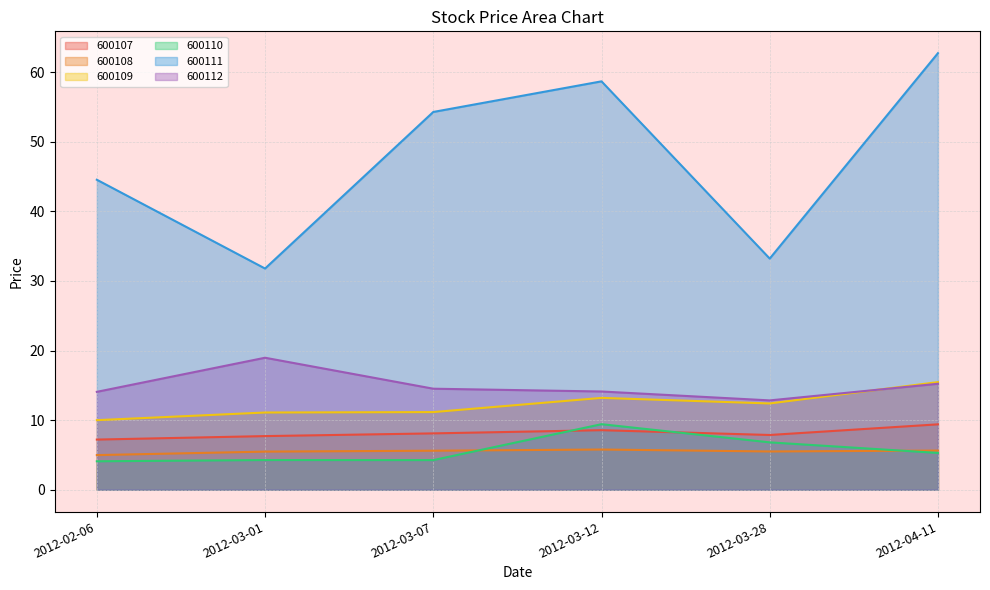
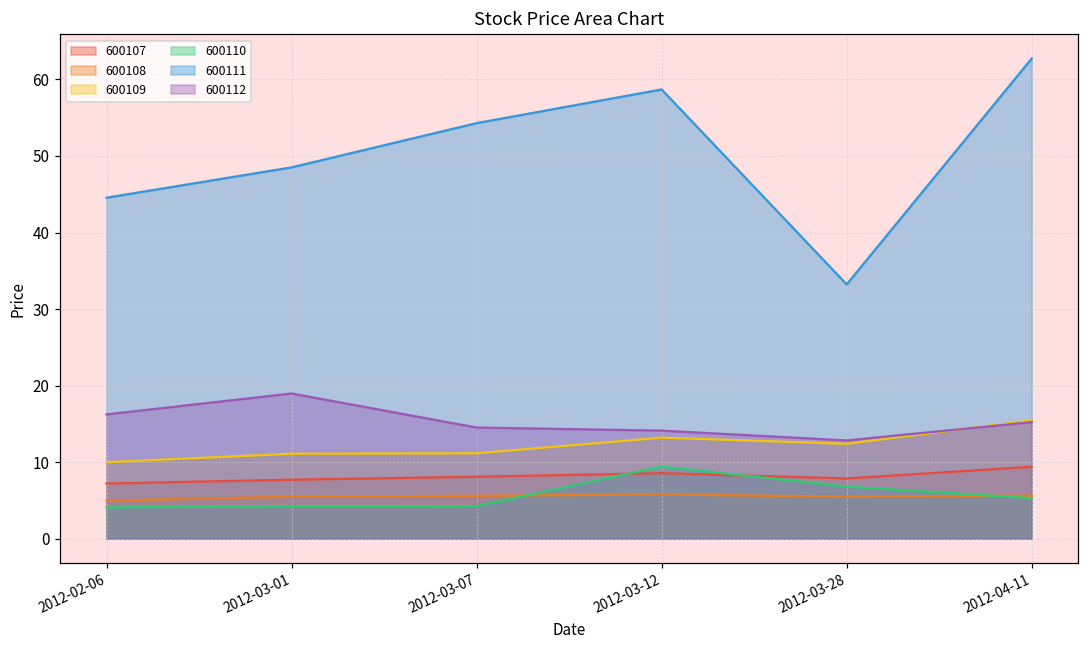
  {
    "600110": {
      "2012-02-06": 4,
      "2012-03-01": 4,
      "2012-03-07": 4,
      "2012-03-12": 9,
      "2012-03-28": 7
    },
    "600111": {
      "2012-02-06": 45,
-     "2012-03-01": 32,
+     "2012-03-01": 49,
      "2012-03-07": 54,
      "2012-03-12": 59,
      "2012-03-28": 33,
      "2012-04-11": 63
    },
    "600112": {
-     "2012-02-06": 14,
+     "2012-02-06": 16,
      "2012-03-01": 19,
      "2012-03-07": 15,
      "2012-03-12": 14,
      "2012-03-28": 13
    }
  }
